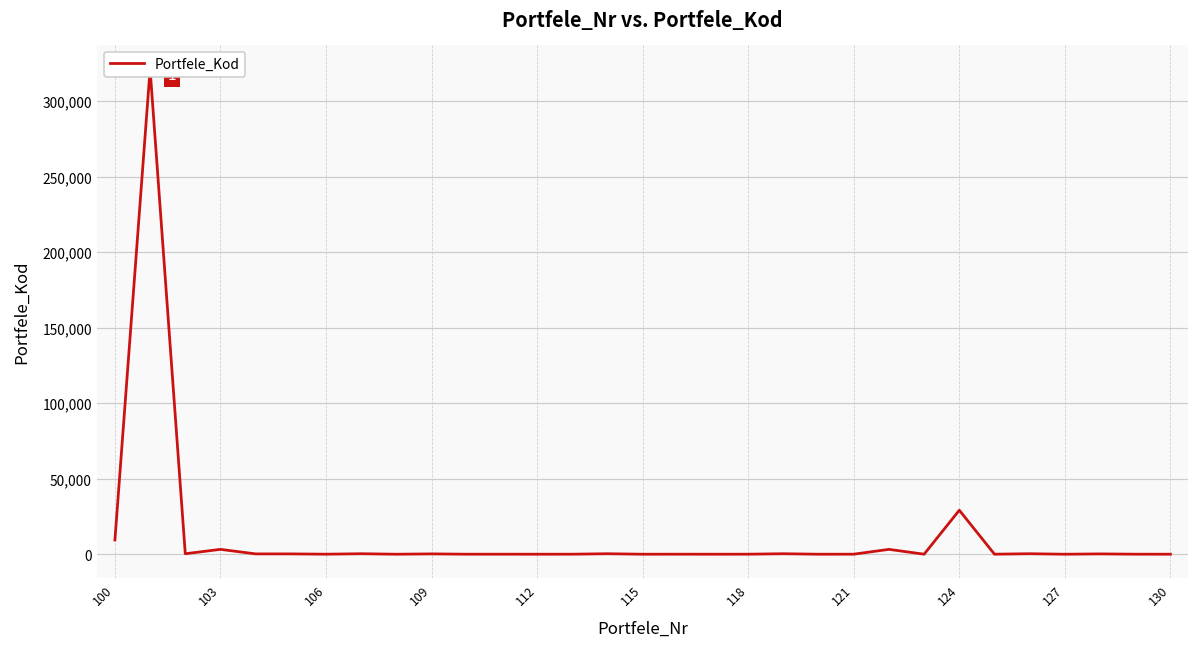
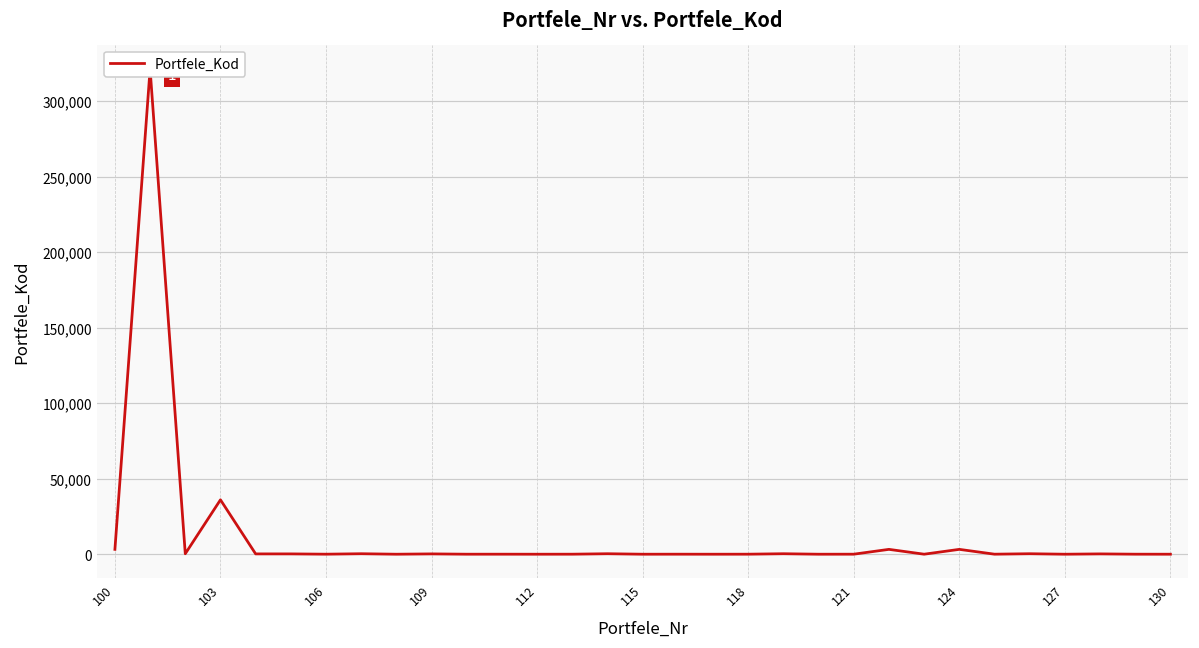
  {
-   "100": "9,000",
-   "103": "3,000",
+   "100": "3,000",
+   "103": "36,000",
    "106": "0",
    "109": "0",
    "112": "0",
    "115": "0",
    "118": "0",
    "121": "0",
-   "124": "29,000",
+   "124": "3,000",
    "127": "0",
    "130": "0"
  }
